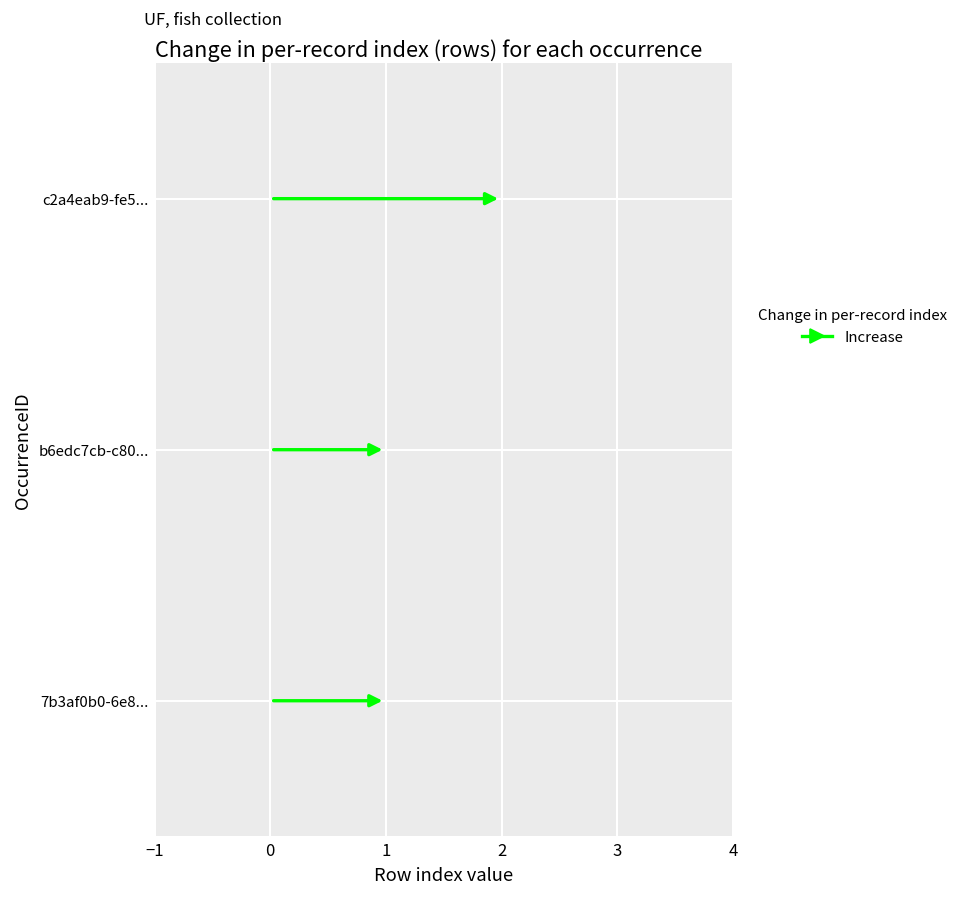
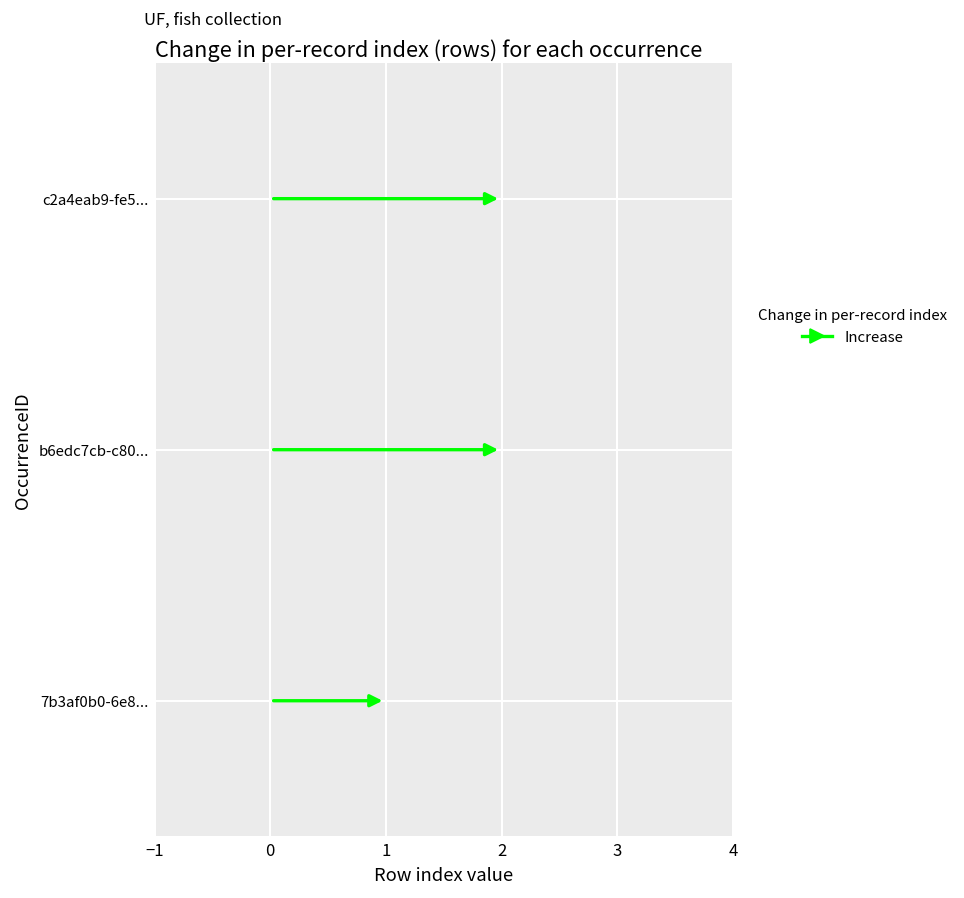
  {
    "c2a4eab9-fe5...": 2,
-   "b6edc7cb-c80...": 1,
+   "b6edc7cb-c80...": 2,
    "7b3af0b0-6e8...": 1
  }
